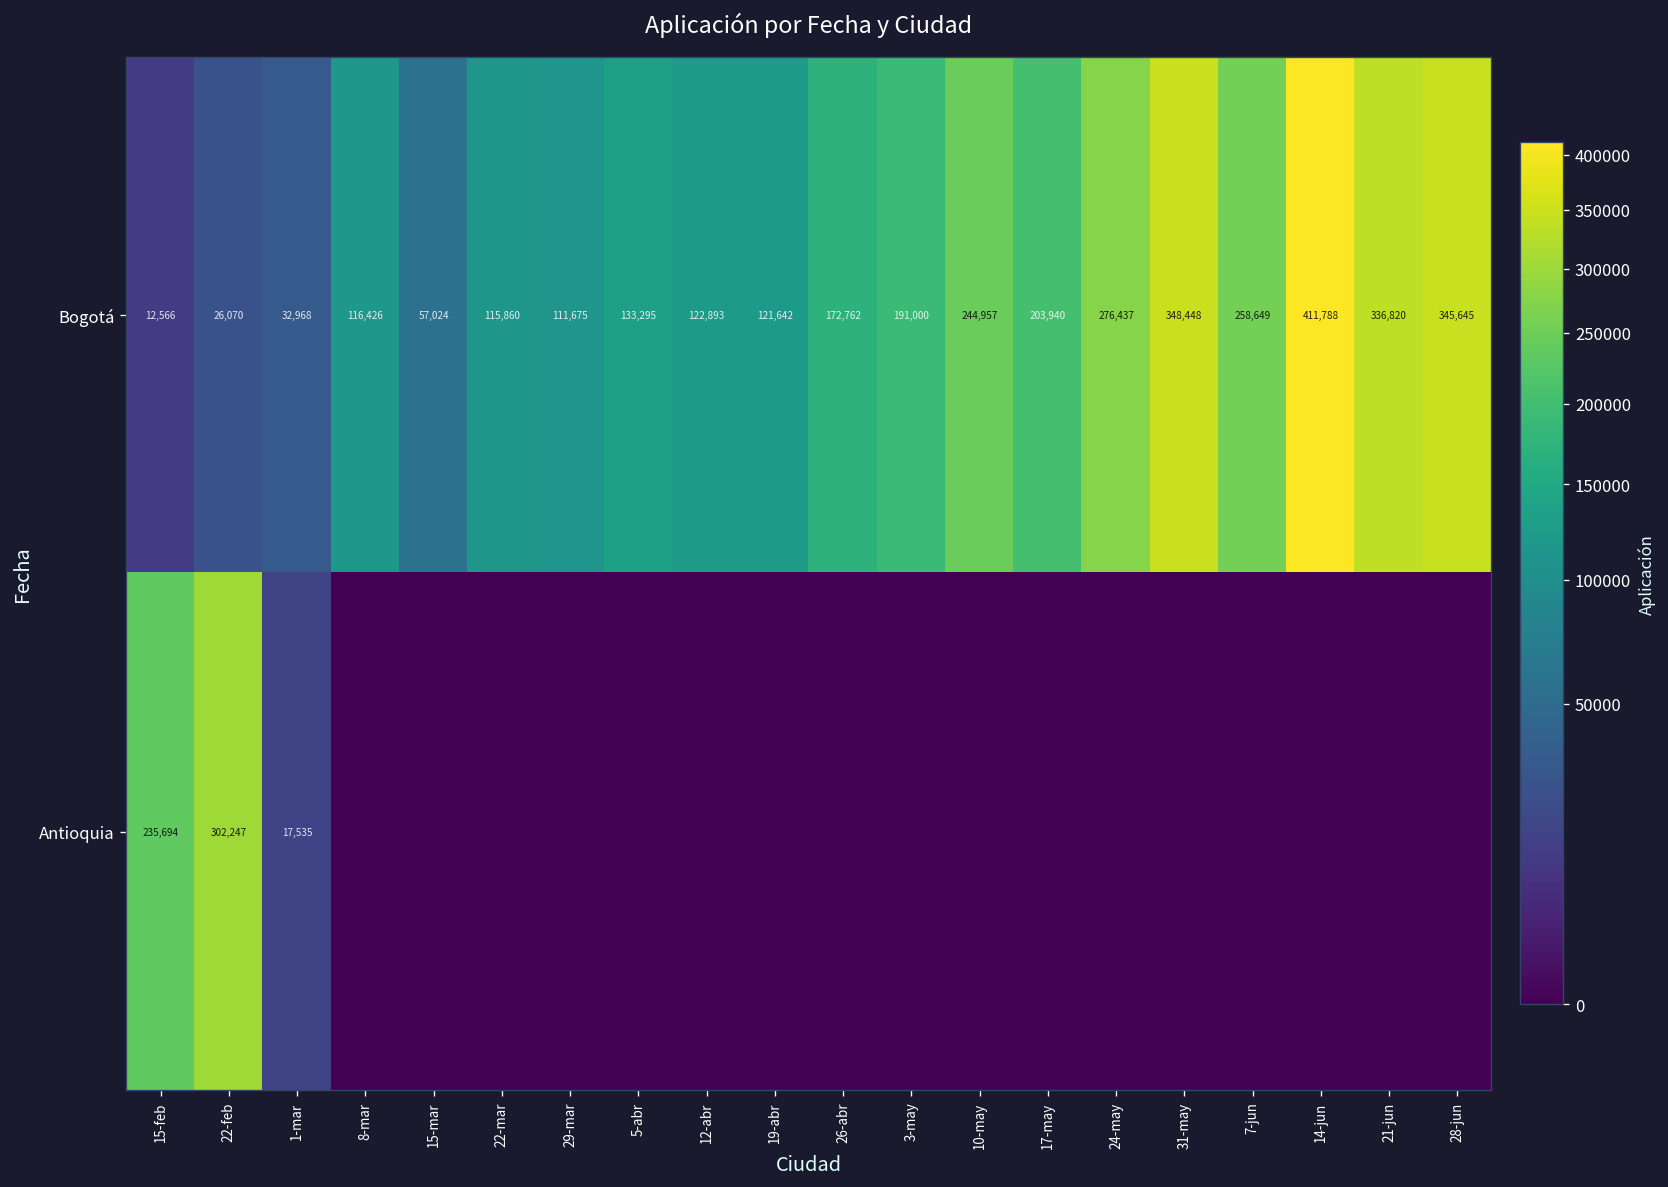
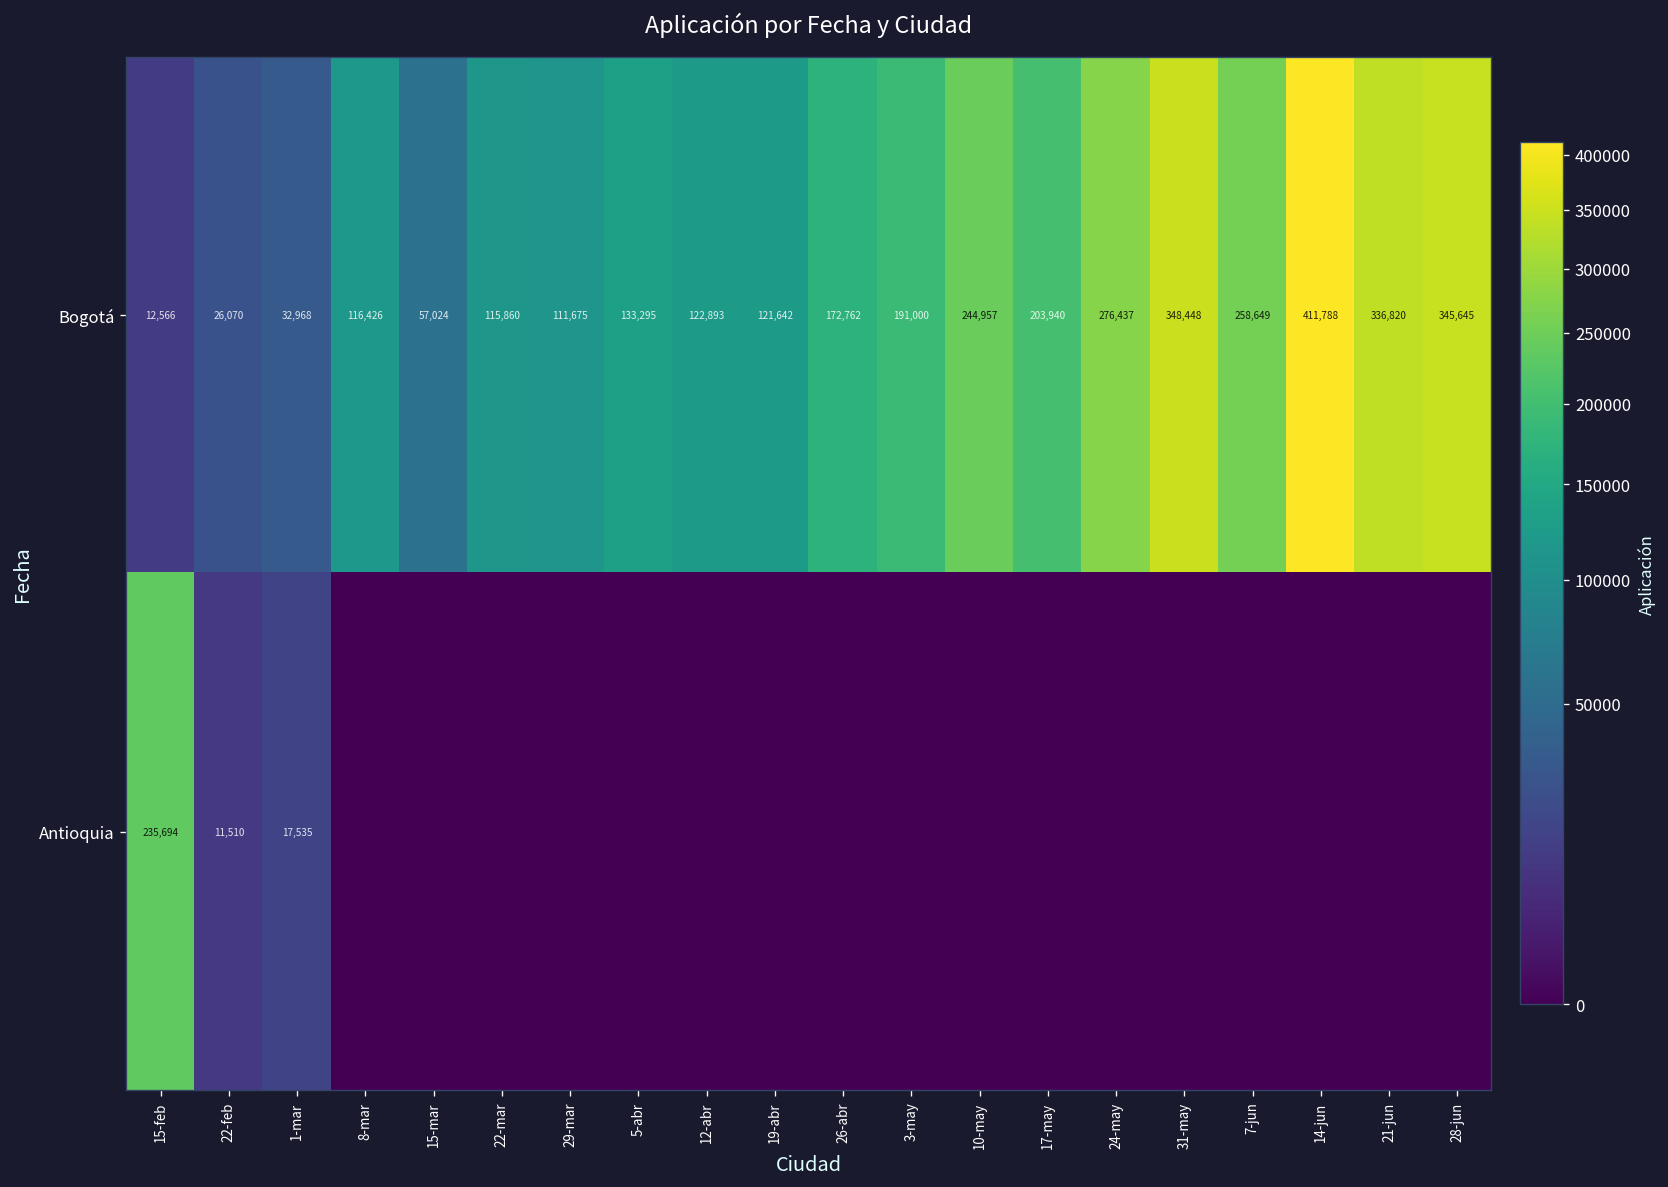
  {
    "Bogotá": {
      "15-feb": "12,566",
      "22-feb": "26,070",
      "1-mar": "32,968",
      "8-mar": "116,426",
      "15-mar": "57,024",
      "22-mar": "115,860",
      "29-mar": "111,675",
      "5-abr": "133,295",
      "12-abr": "122,893",
      "19-abr": "121,642",
      "26-abr": "172,762",
      "3-may": "191,000",
      "10-may": "244,957",
      "17-may": "203,940",
      "24-may": "276,437",
      "31-may": "348,448",
      "7-jun": "258,649",
      "14-jun": "411,788",
      "21-jun": "336,820",
      "28-jun": "345,645"
    },
    "Antioquia": {
      "15-feb": "235,694",
-     "22-feb": "302,247",
+     "22-feb": "11,510",
      "1-mar": "17,535"
    }
  }
